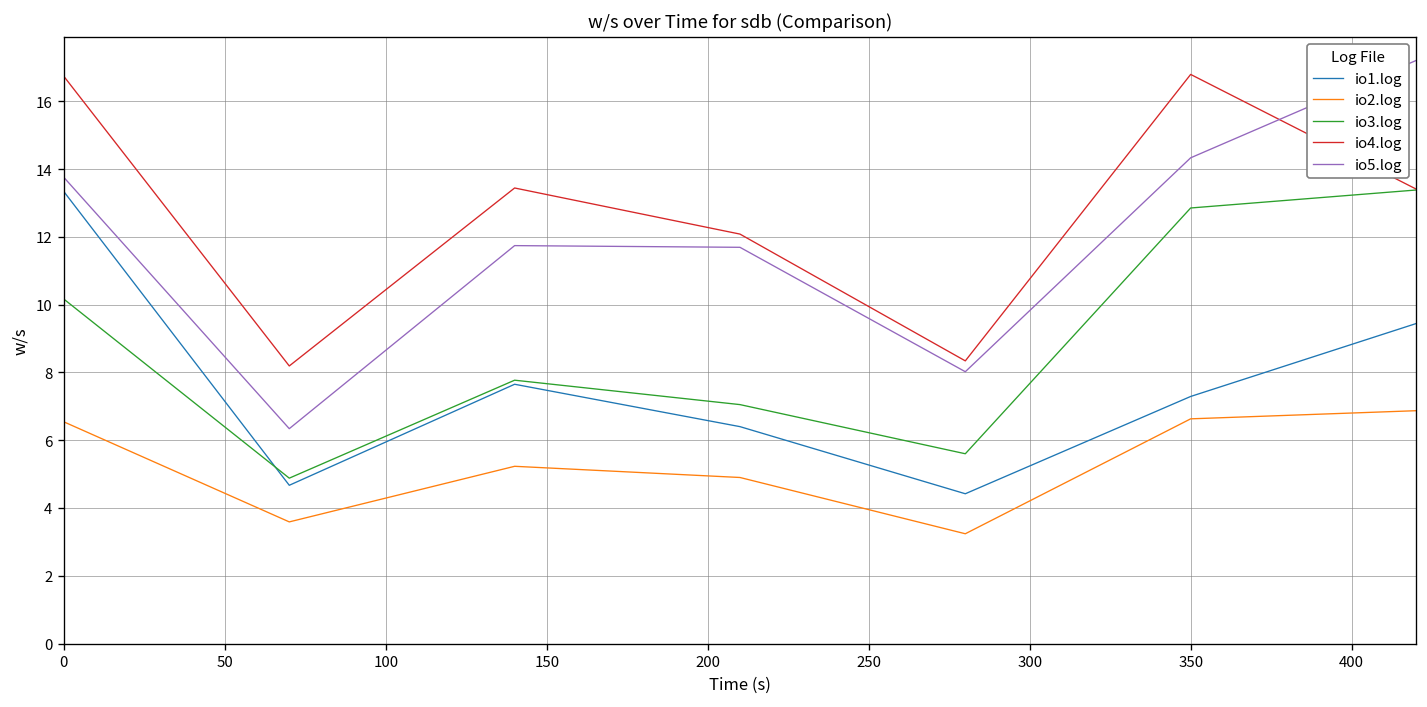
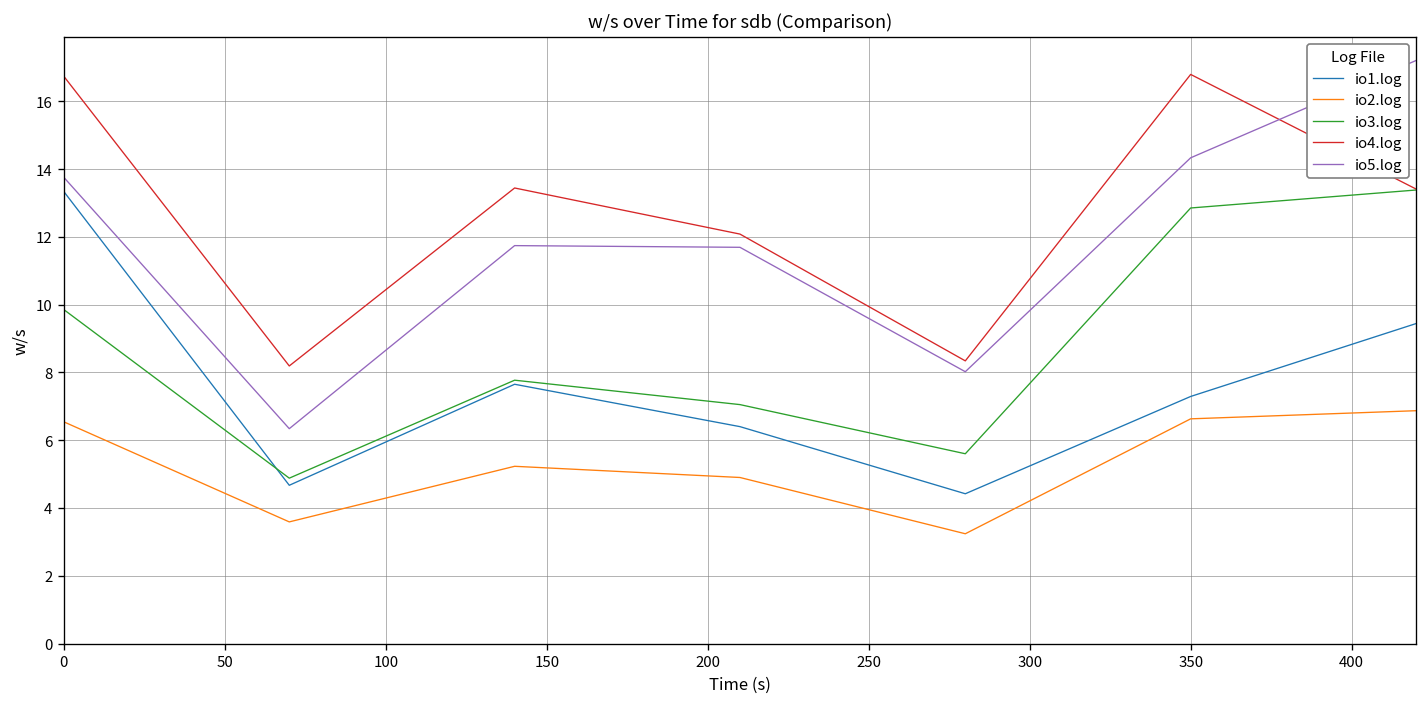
  {
    "io1.log": {
      "0": 13.3,
      "350": 7.3
    },
    "io2.log": {
      "0": 6.5,
      "350": 6.6
    },
    "io3.log": {
-     "0": 10.2,
+     "0": 9.9,
      "350": 12.9
    },
    "io4.log": {
      "0": 16.7,
      "350": 16.8
    },
    "io5.log": {
      "0": 13.8,
      "350": 14.3
    }
  }
